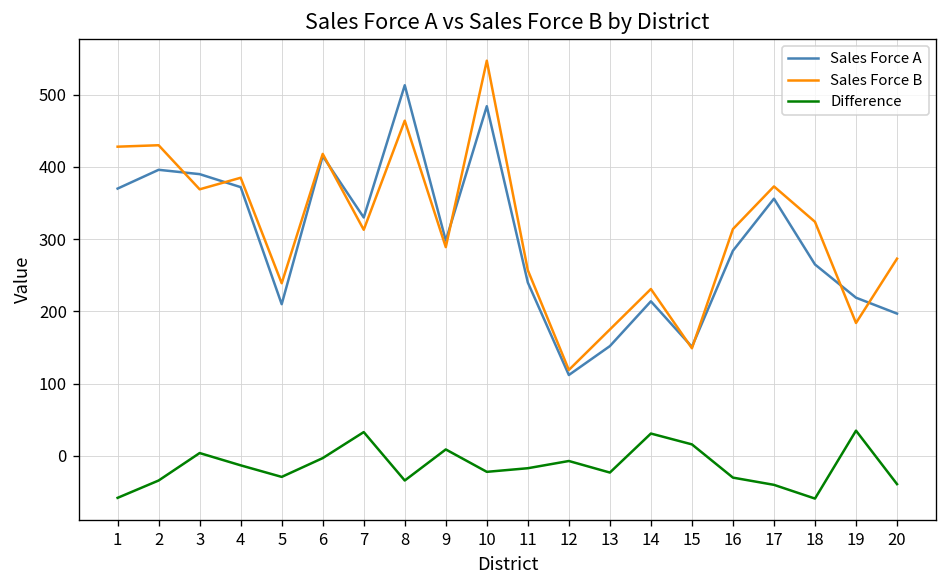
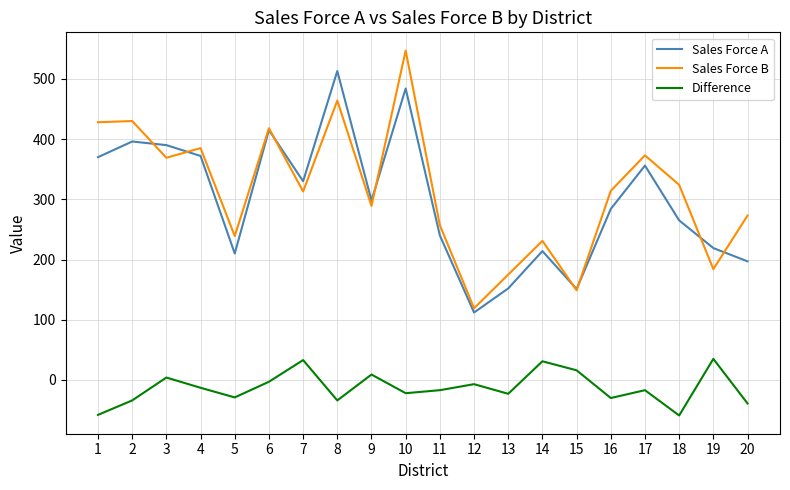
  {
    "Sales Force A": {
      "1": 370,
      "2": 400,
      "3": 390,
      "4": 370,
      "5": 210,
      "7": 330,
      "8": 510,
      "9": 300,
      "10": 480,
      "11": 240,
      "12": 110,
      "13": 150,
      "14": 210,
      "16": 280,
      "17": 360,
      "18": 270,
      "19": 220,
      "20": 200
    },
    "Sales Force B": {
      "1": 430,
      "2": 430,
      "3": 370,
      "4": 390,
      "5": 240,
      "7": 310,
      "8": 460,
      "9": 290,
      "10": 550,
      "11": 260,
      "12": 120,
      "13": 180,
      "14": 230,
      "16": 310,
      "17": 370,
      "18": 320,
      "19": 180,
      "20": 270
    },
    "Difference": {
      "1": -60,
      "2": -30,
      "3": 0,
      "4": -10,
      "5": -30,
      "6": 0,
      "7": 30,
      "8": -30,
      "9": 10,
      "10": -20,
      "11": -20,
      "12": -10,
      "13": -20,
      "14": 30,
      "15": 20,
      "16": -30,
-     "17": -40,
+     "17": -20,
      "18": -60,
      "19": 40,
      "20": -40
    }
  }
